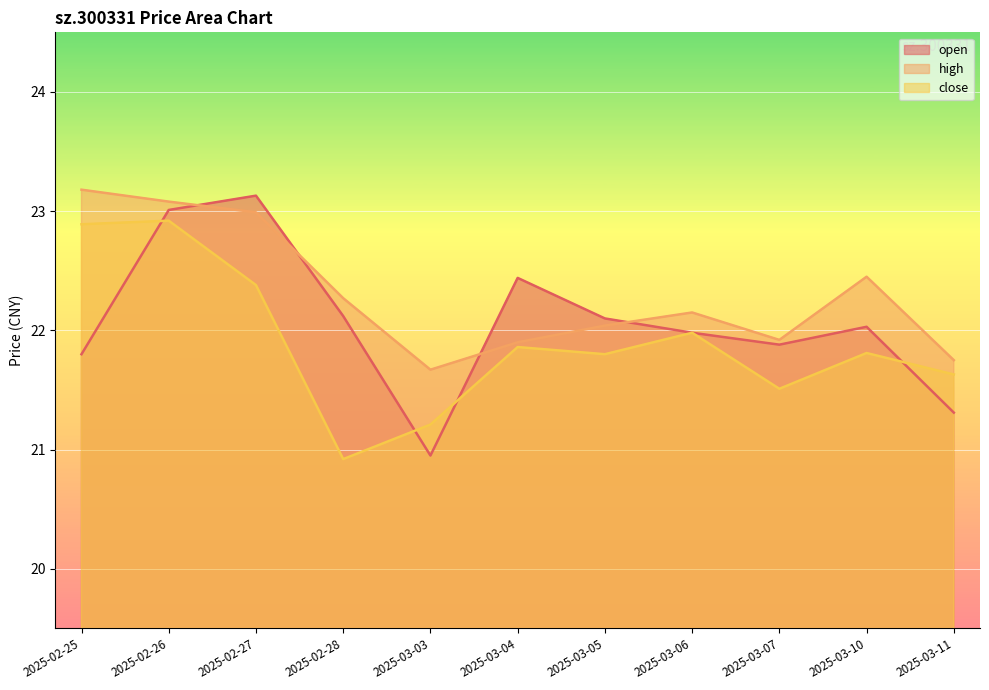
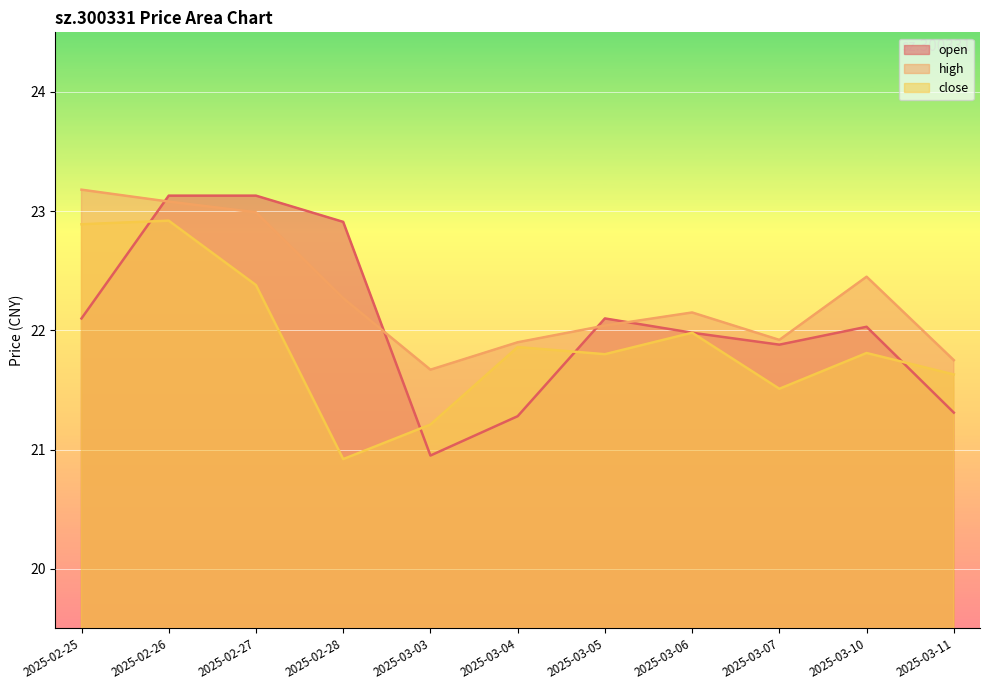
  {
    "open": {
-     "2025-02-25": 21.8,
-     "2025-02-26": 23.01,
+     "2025-02-25": 22.1,
+     "2025-02-26": 23.13,
      "2025-02-27": 23.13,
-     "2025-02-28": 22.12,
+     "2025-02-28": 22.91,
      "2025-03-03": 20.95,
-     "2025-03-04": 22.44,
+     "2025-03-04": 21.28,
      "2025-03-05": 22.10,
      "2025-03-07": 21.88,
      "2025-03-10": 22.03,
      "2025-03-11": 21.31
    }
  }
